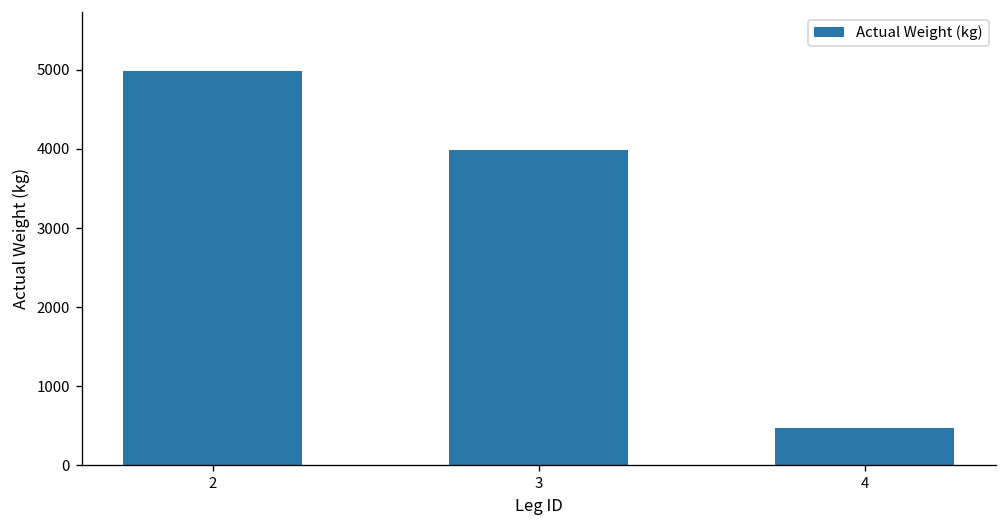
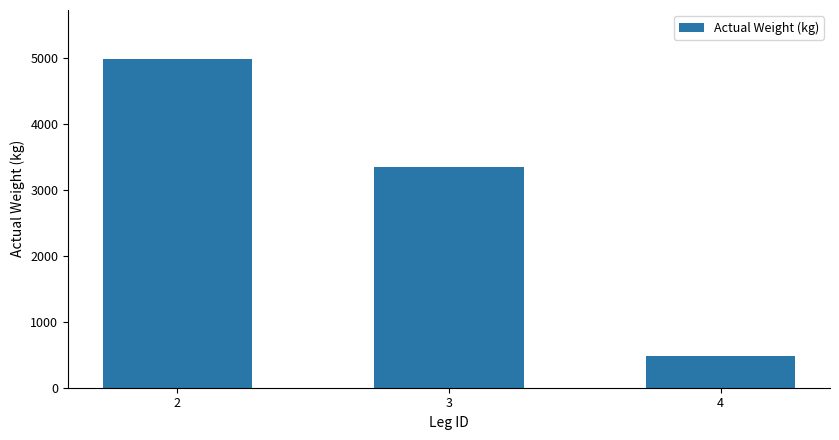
  {
    "2": 5000,
-   "3": 4000,
+   "3": 3300,
    "4": 500
  }
